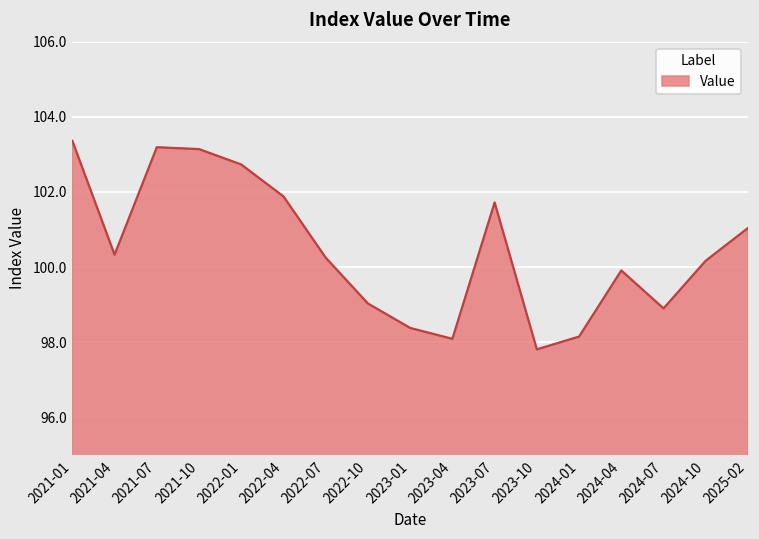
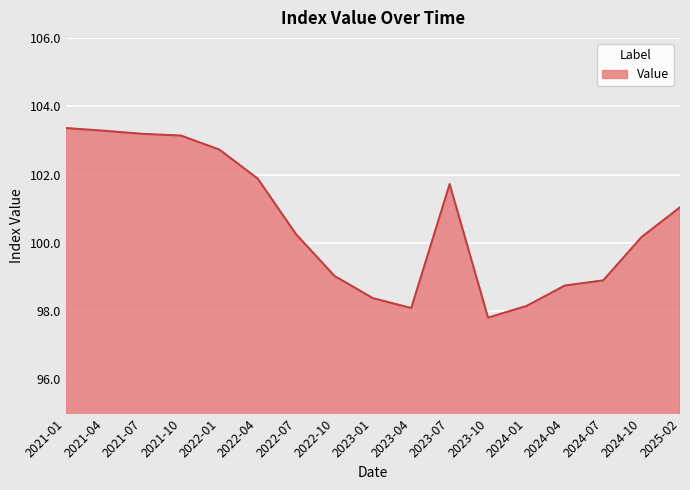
  {
    "2021-01": 103.4,
-   "2021-04": 100.3,
+   "2021-04": 103.3,
    "2021-07": 103.2,
    "2021-10": 103.1,
    "2022-01": 102.7,
    "2022-04": 101.9,
    "2022-07": 100.3,
    "2022-10": 99.0,
    "2023-01": 98.4,
    "2023-04": 98.1,
    "2023-07": 101.7,
    "2023-10": 97.8,
    "2024-01": 98.2,
-   "2024-04": 99.9,
+   "2024-04": 98.8,
    "2024-07": 98.9,
    "2024-10": 100.2,
    "2025-02": 101.0
  }
